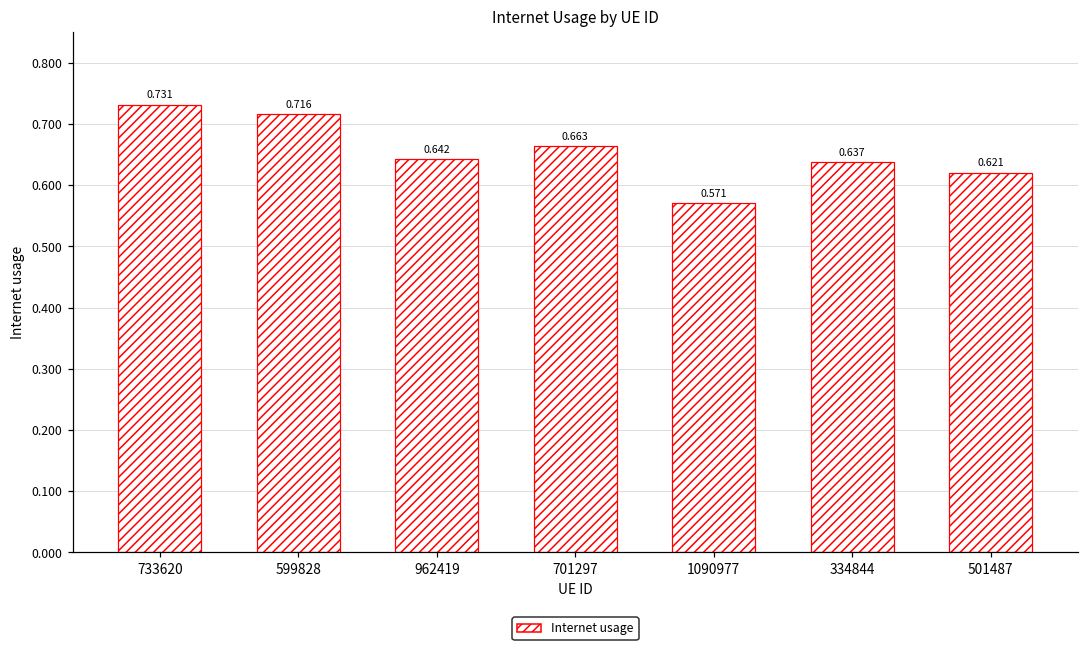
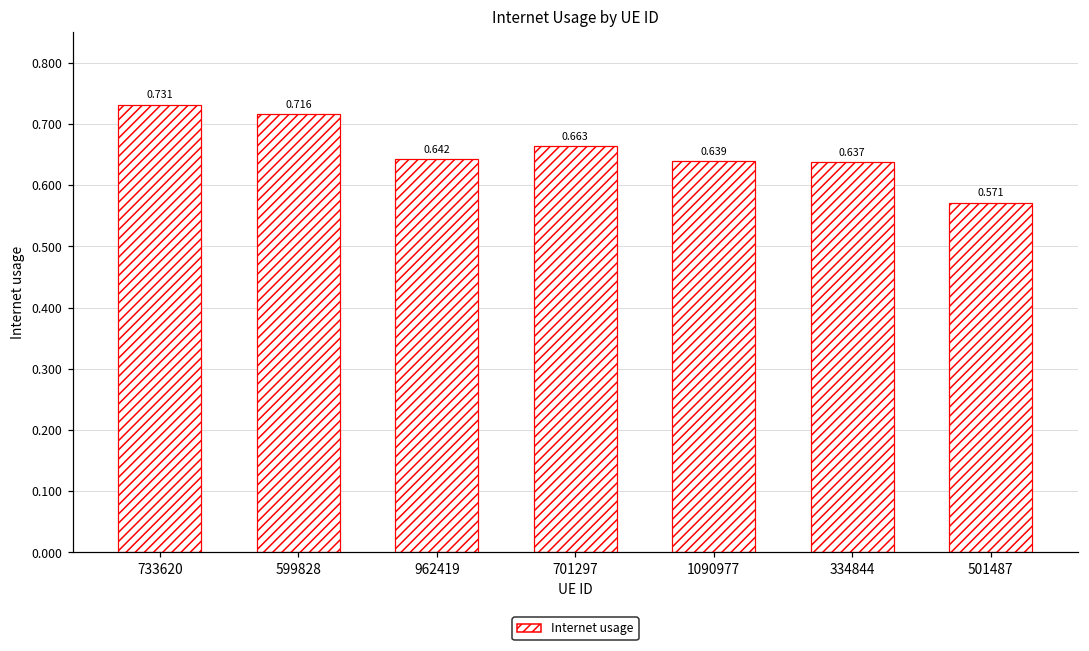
  {
    "733620": 0.731,
    "599828": 0.716,
    "962419": 0.642,
    "701297": 0.663,
-   "1090977": 0.571,
+   "1090977": 0.639,
    "334844": 0.637,
-   "501487": 0.621
+   "501487": 0.571
  }
